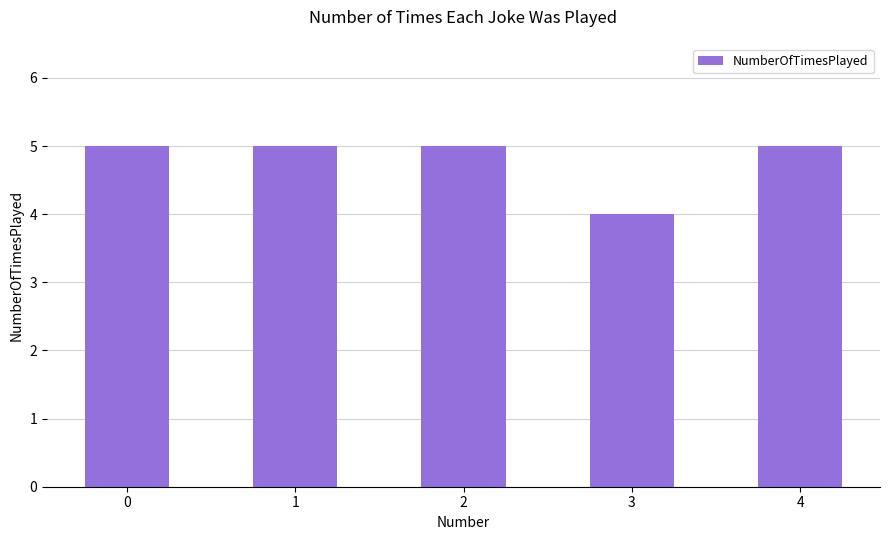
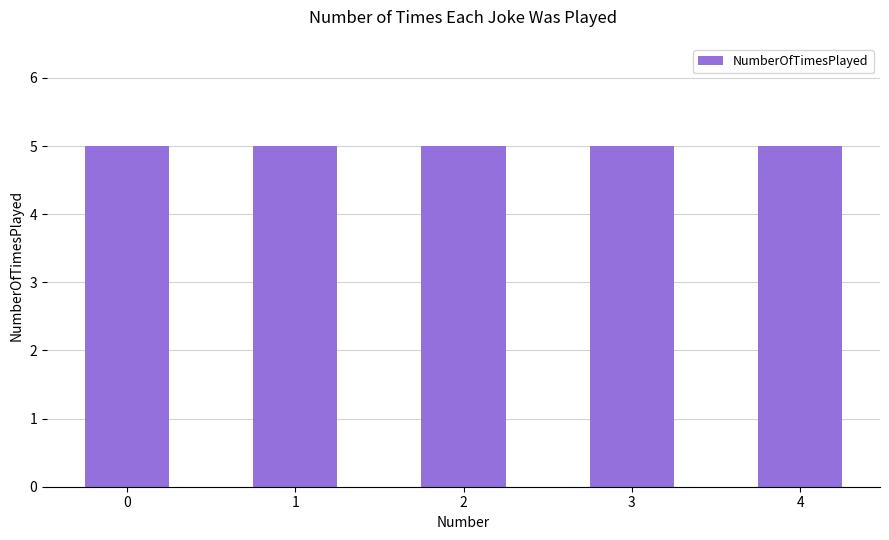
  {
    "0": 5,
    "1": 5,
    "2": 5,
-   "3": 4,
+   "3": 5,
    "4": 5
  }
